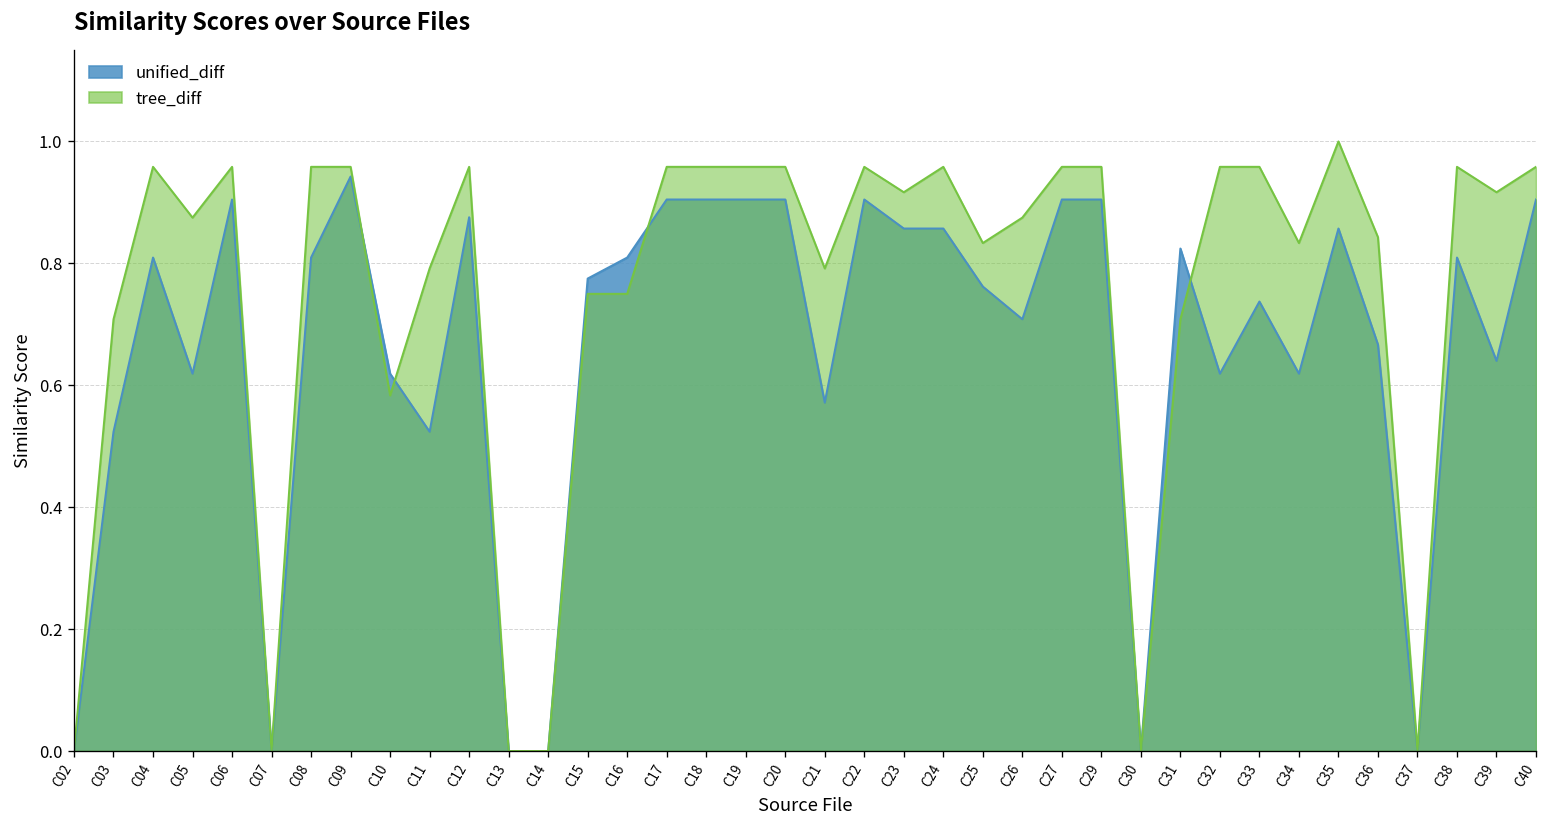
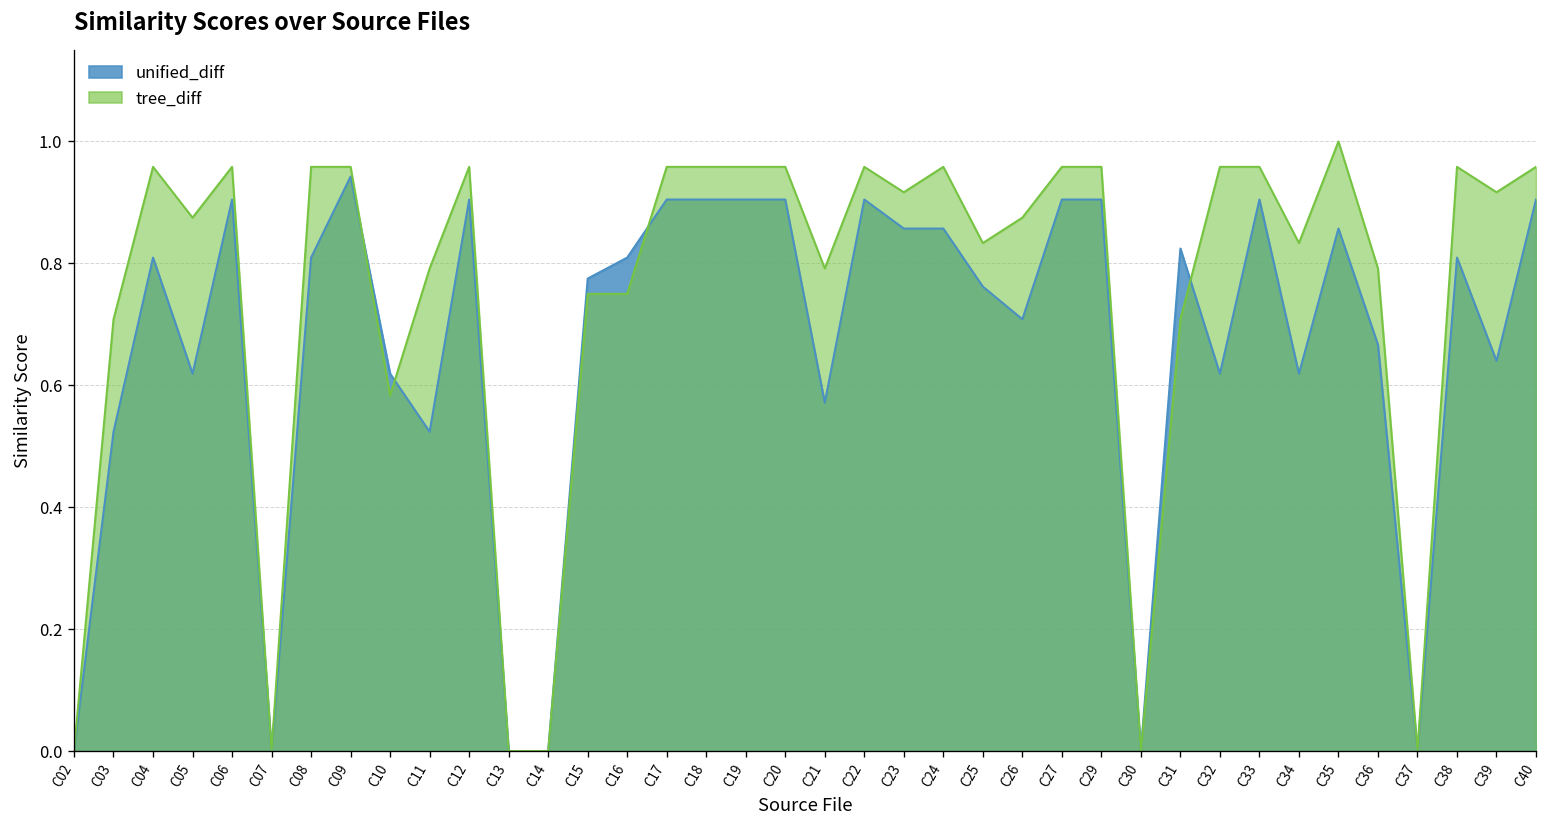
  {
    "unified_diff": {
      "C03": 0.52,
      "C04": 0.81,
      "C05": 0.62,
      "C06": 0.90,
      "C08": 0.81,
      "C09": 0.94,
      "C10": 0.62,
      "C11": 0.52,
-     "C12": 0.88,
+     "C12": 0.90,
      "C15": 0.78,
      "C16": 0.81,
      "C17": 0.90,
      "C18": 0.90,
      "C19": 0.90,
      "C20": 0.90,
      "C21": 0.57,
      "C22": 0.90,
      "C23": 0.86,
      "C24": 0.86,
      "C25": 0.76,
      "C26": 0.71,
      "C27": 0.90,
      "C29": 0.90,
      "C31": 0.82,
      "C32": 0.62,
-     "C33": 0.74,
+     "C33": 0.90,
      "C34": 0.62,
      "C35": 0.86,
      "C36": 0.67,
      "C38": 0.81,
      "C39": 0.64,
      "C40": 0.90
    },
    "tree_diff": {
      "C03": 0.71,
      "C04": 0.96,
      "C05": 0.88,
      "C06": 0.96,
      "C08": 0.96,
      "C09": 0.96,
      "C10": 0.58,
      "C11": 0.79,
      "C12": 0.96,
      "C15": 0.75,
      "C16": 0.75,
      "C17": 0.96,
      "C18": 0.96,
      "C19": 0.96,
      "C20": 0.96,
      "C21": 0.79,
      "C22": 0.96,
      "C23": 0.92,
      "C24": 0.96,
      "C25": 0.83,
      "C26": 0.88,
      "C27": 0.96,
      "C29": 0.96,
      "C31": 0.71,
      "C32": 0.96,
      "C33": 0.96,
      "C34": 0.83,
      "C35": 1.00,
-     "C36": 0.84,
+     "C36": 0.79,
      "C38": 0.96,
      "C39": 0.92,
      "C40": 0.96
    }
  }
